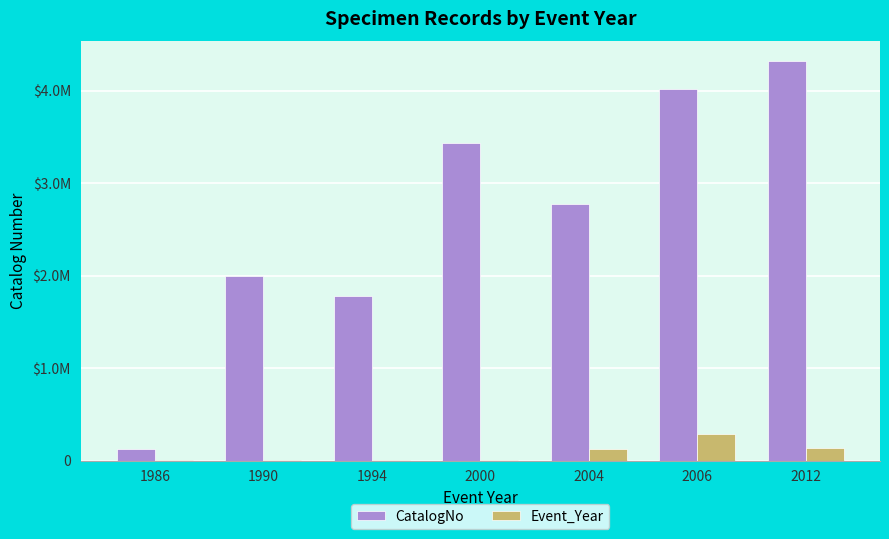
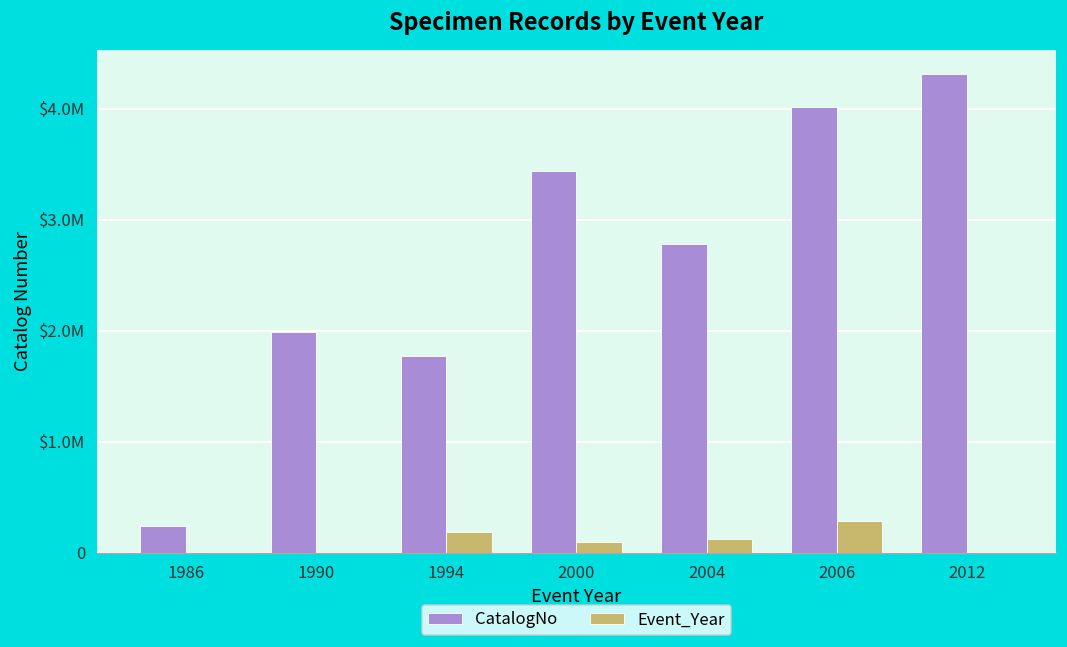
  {
    "CatalogNo": {
-     "1986": "$100000",
+     "1986": "$200000",
      "1990": "$2000000",
      "1994": "$1800000",
      "2000": "$3400000",
      "2004": "$2800000",
      "2006": "$4000000",
      "2012": "$4300000"
    },
    "Event_Year": {
-     "1994": "$0",
-     "2000": "$0",
+     "1994": "$200000",
+     "2000": "$100000",
      "2004": "$100000",
      "2006": "$300000",
-     "2012": "$100000"
+     "2012": "$0"
    }
  }
